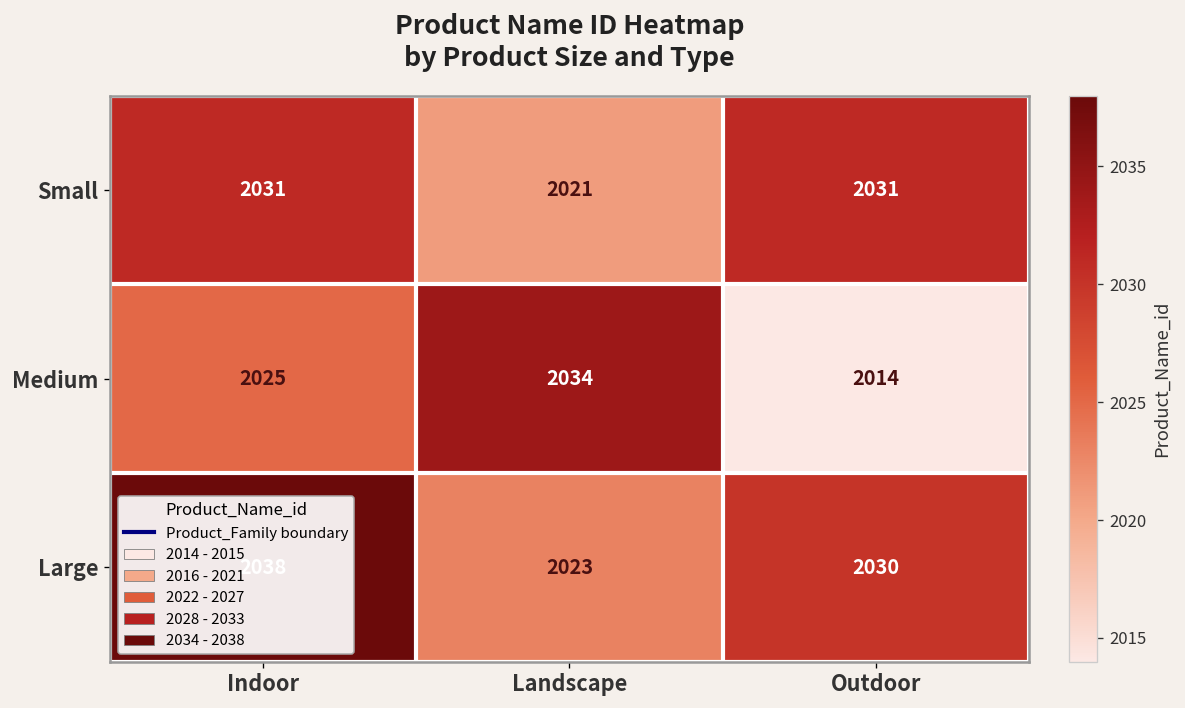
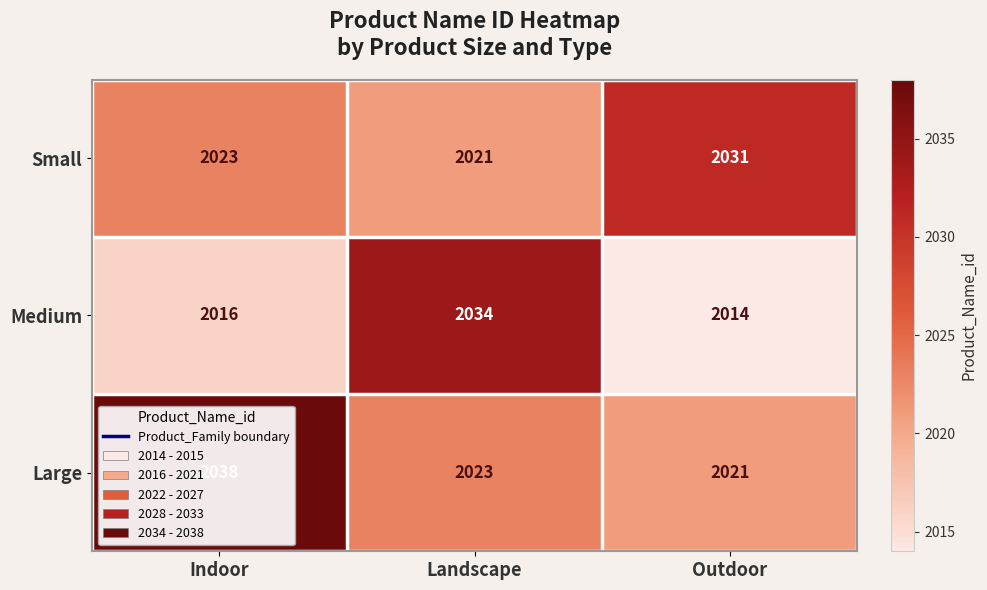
  {
    "Small": {
-     "Indoor": 2031,
+     "Indoor": 2023,
      "Landscape": 2021,
      "Outdoor": 2031
    },
    "Medium": {
-     "Indoor": 2025,
+     "Indoor": 2016,
      "Landscape": 2034,
      "Outdoor": 2014
    },
    "Large": {
      "Landscape": 2023,
-     "Outdoor": 2030
+     "Outdoor": 2021
    }
  }
